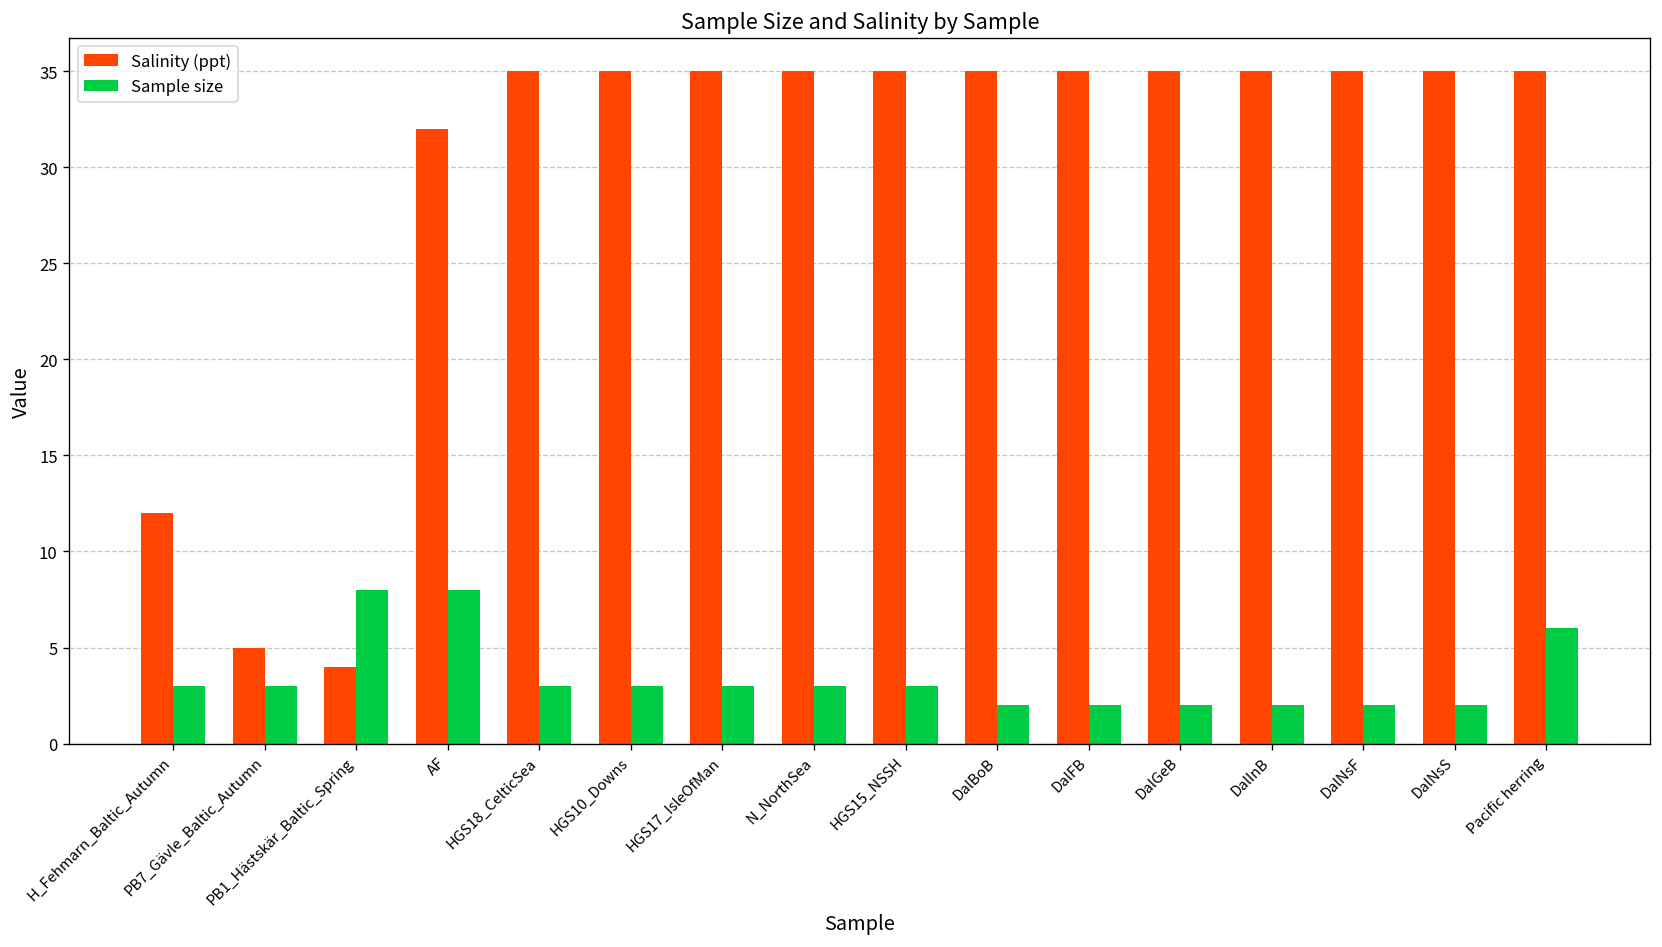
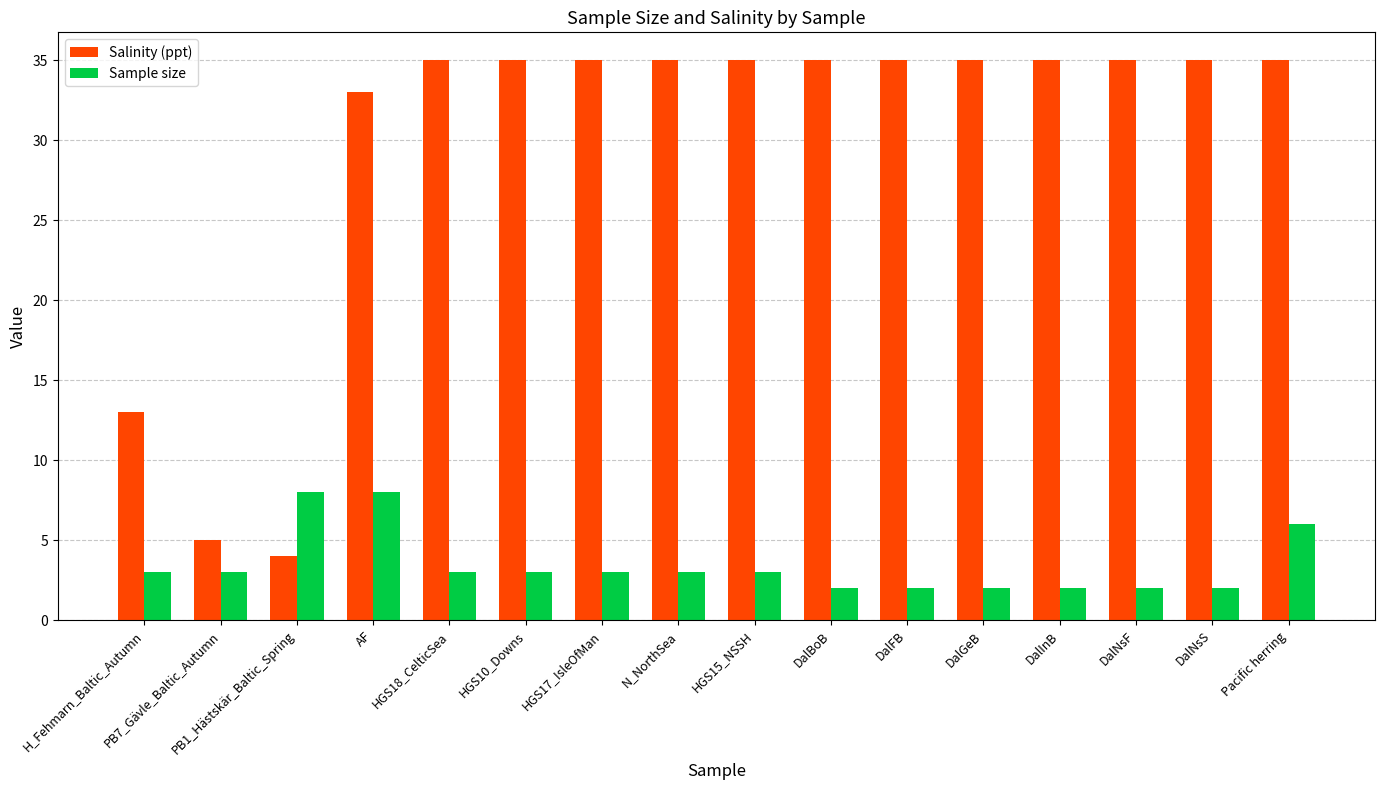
  {
    "Salinity (ppt)": {
-     "H_Fehmarn_Baltic_Autumn": 12,
+     "H_Fehmarn_Baltic_Autumn": 13,
      "PB7_Gävle_Baltic_Autumn": 5,
      "PB1_Hästskär_Baltic_Spring": 4,
-     "AF": 32,
+     "AF": 33,
      "HGS18_CelticSea": 35,
      "HGS10_Downs": 35,
      "HGS17_IsleOfMan": 35,
      "N_NorthSea": 35,
      "HGS15_NSSH": 35,
      "DalBoB": 35,
      "DalFB": 35,
      "DalGeB": 35,
      "DalInB": 35,
      "DalNsF": 35,
      "DalNsS": 35,
      "Pacific herring": 35
    },
    "Sample size": {
      "H_Fehmarn_Baltic_Autumn": 3,
      "PB7_Gävle_Baltic_Autumn": 3,
      "PB1_Hästskär_Baltic_Spring": 8,
      "AF": 8,
      "HGS18_CelticSea": 3,
      "HGS10_Downs": 3,
      "HGS17_IsleOfMan": 3,
      "N_NorthSea": 3,
      "HGS15_NSSH": 3,
      "DalBoB": 2,
      "DalFB": 2,
      "DalGeB": 2,
      "DalInB": 2,
      "DalNsF": 2,
      "DalNsS": 2,
      "Pacific herring": 6
    }
  }
